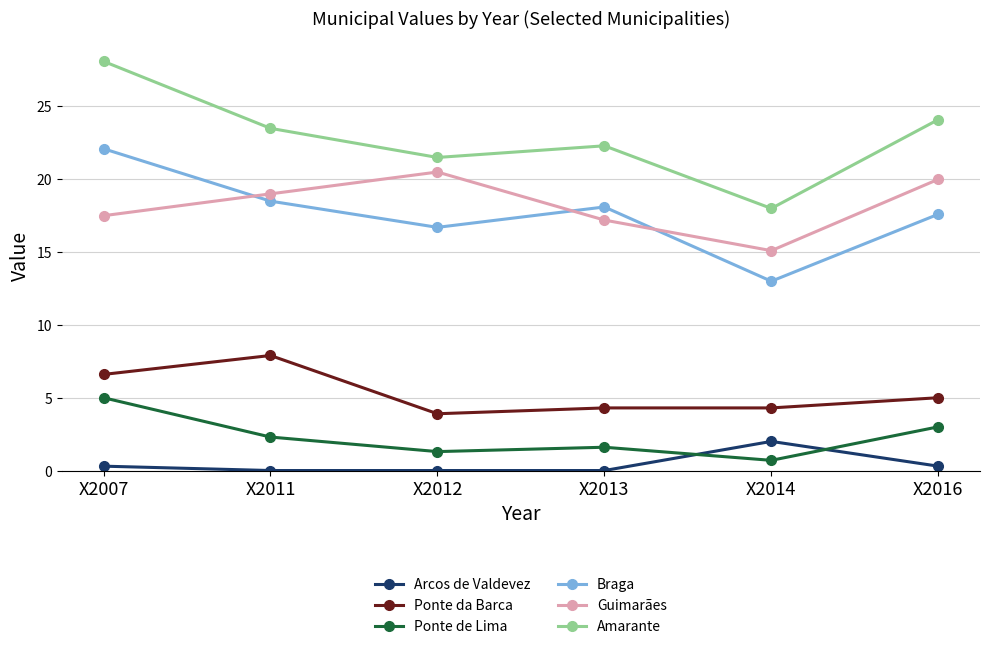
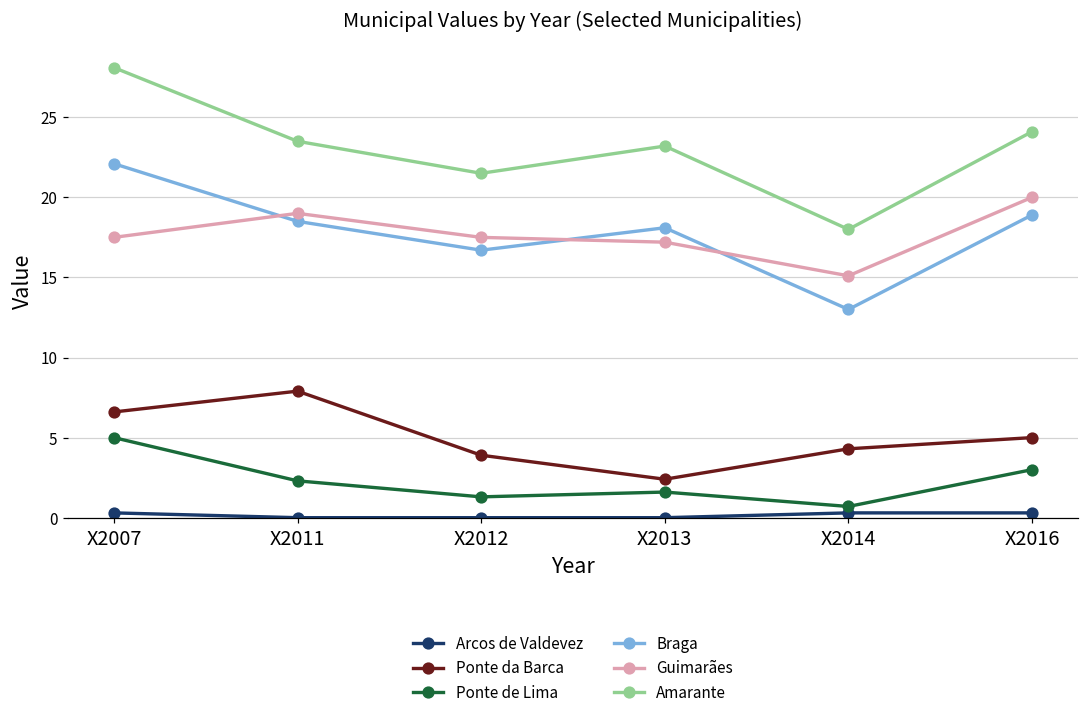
  {
    "Arcos de Valdevez": {
      "X2007": 0.3,
      "X2011": 0.0,
      "X2012": 0.0,
      "X2013": 0.0,
-     "X2014": 2.0,
+     "X2014": 0.3,
      "X2016": 0.3
    },
    "Ponte da Barca": {
      "X2007": 6.6,
      "X2011": 7.9,
      "X2012": 3.9,
-     "X2013": 4.3,
+     "X2013": 2.4,
      "X2014": 4.3,
      "X2016": 5.0
    },
    "Ponte de Lima": {
      "X2007": 5.0,
      "X2011": 2.3,
      "X2012": 1.3,
      "X2013": 1.6,
      "X2014": 0.7,
      "X2016": 3.0
    },
    "Braga": {
      "X2007": 22.1,
      "X2011": 18.5,
      "X2012": 16.7,
      "X2013": 18.1,
      "X2014": 13.0,
-     "X2016": 17.6
+     "X2016": 18.9
    },
    "Guimarães": {
      "X2007": 17.5,
      "X2011": 19.0,
-     "X2012": 20.5,
+     "X2012": 17.5,
      "X2013": 17.2,
      "X2014": 15.1,
      "X2016": 20.0
    },
    "Amarante": {
      "X2007": 28.1,
      "X2011": 23.5,
      "X2012": 21.5,
-     "X2013": 22.3,
+     "X2013": 23.2,
      "X2014": 18.0,
      "X2016": 24.1
    }
  }
